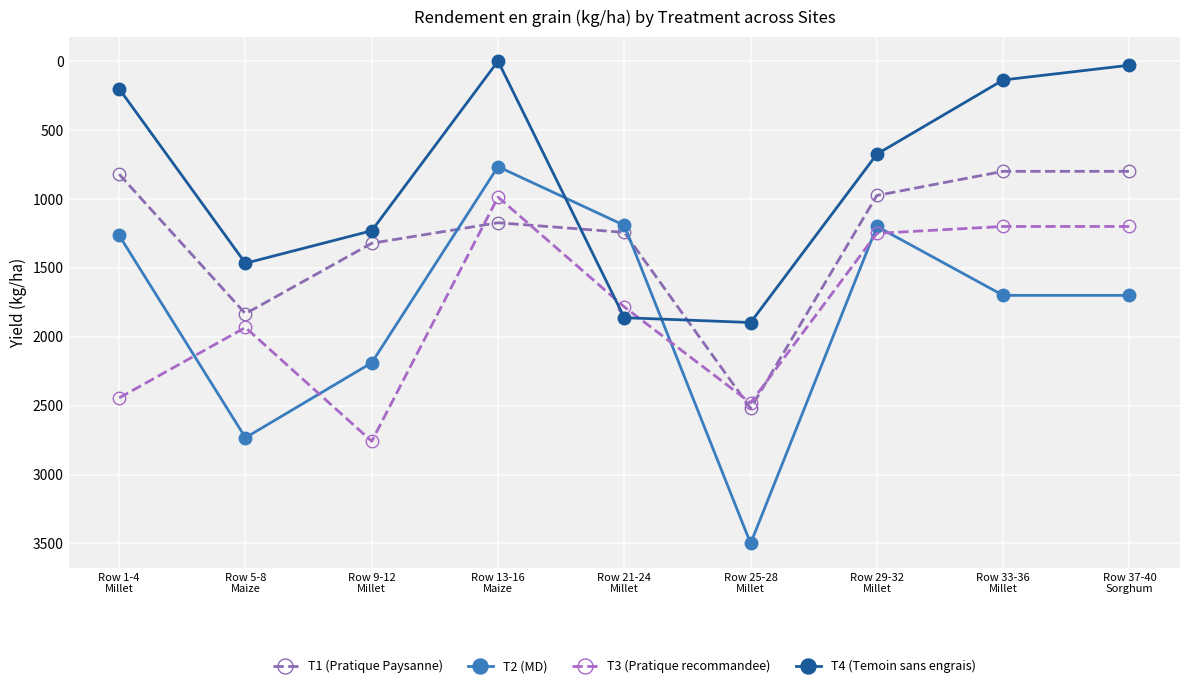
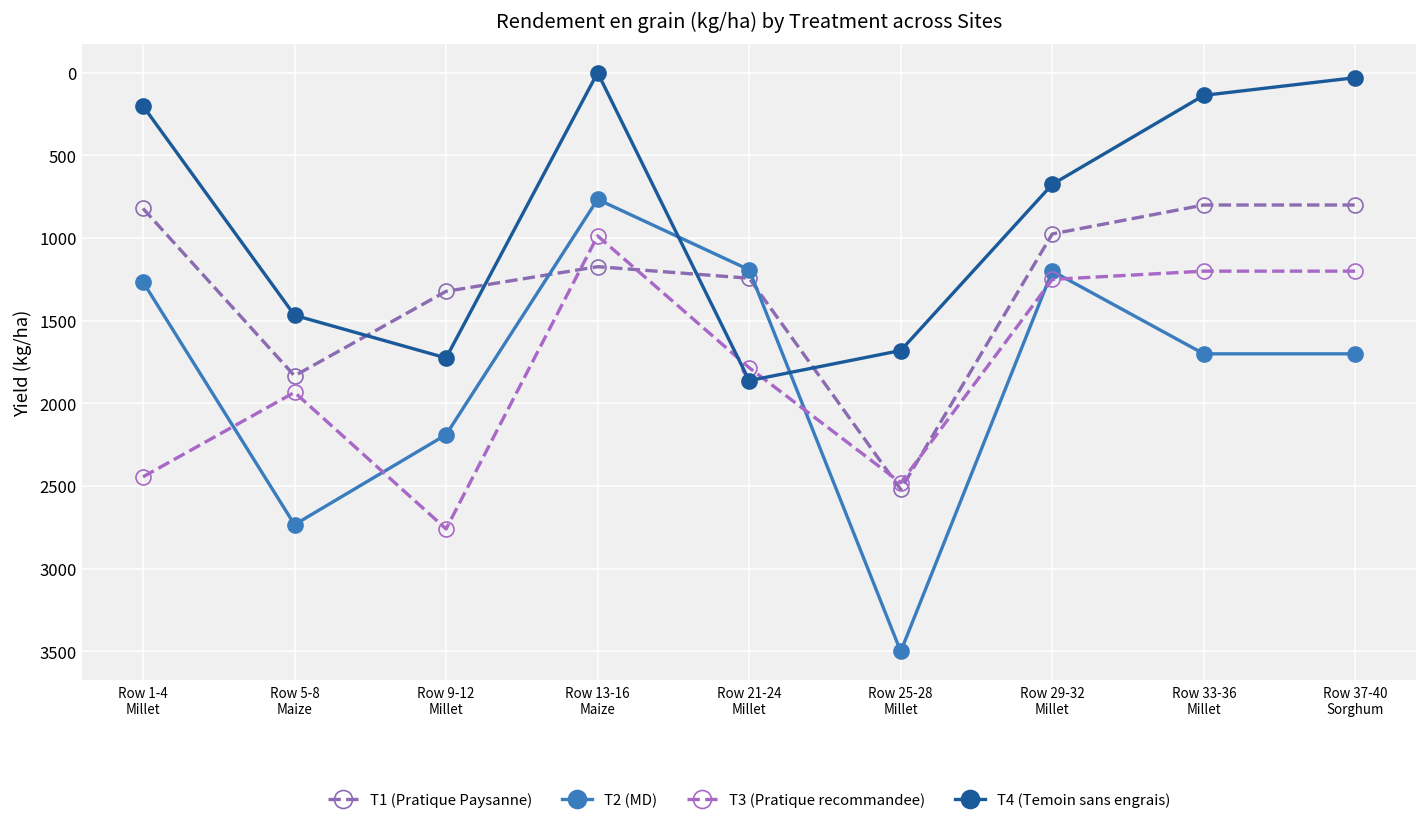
  {
    "T2 (MD)": {
      "Row 1-4 Millet": 1270,
      "Row 5-8 Maize": 2730,
      "Row 9-12 Millet": 2190,
      "Row 13-16 Maize": 770,
      "Row 21-24 Millet": 1190,
      "Row 25-28 Millet": 3500,
      "Row 29-32 Millet": 1200,
      "Row 33-36 Millet": 1700,
      "Row 37-40 Sorghum": 1700
    },
    "T4 (Temoin sans engrais)": {
      "Row 1-4 Millet": 200,
      "Row 5-8 Maize": 1470,
-     "Row 9-12 Millet": 1230,
+     "Row 9-12 Millet": 1730,
      "Row 13-16 Maize": 0,
      "Row 21-24 Millet": 1860,
-     "Row 25-28 Millet": 1900,
+     "Row 25-28 Millet": 1680,
      "Row 29-32 Millet": 680,
      "Row 33-36 Millet": 140,
      "Row 37-40 Sorghum": 30
    }
  }
